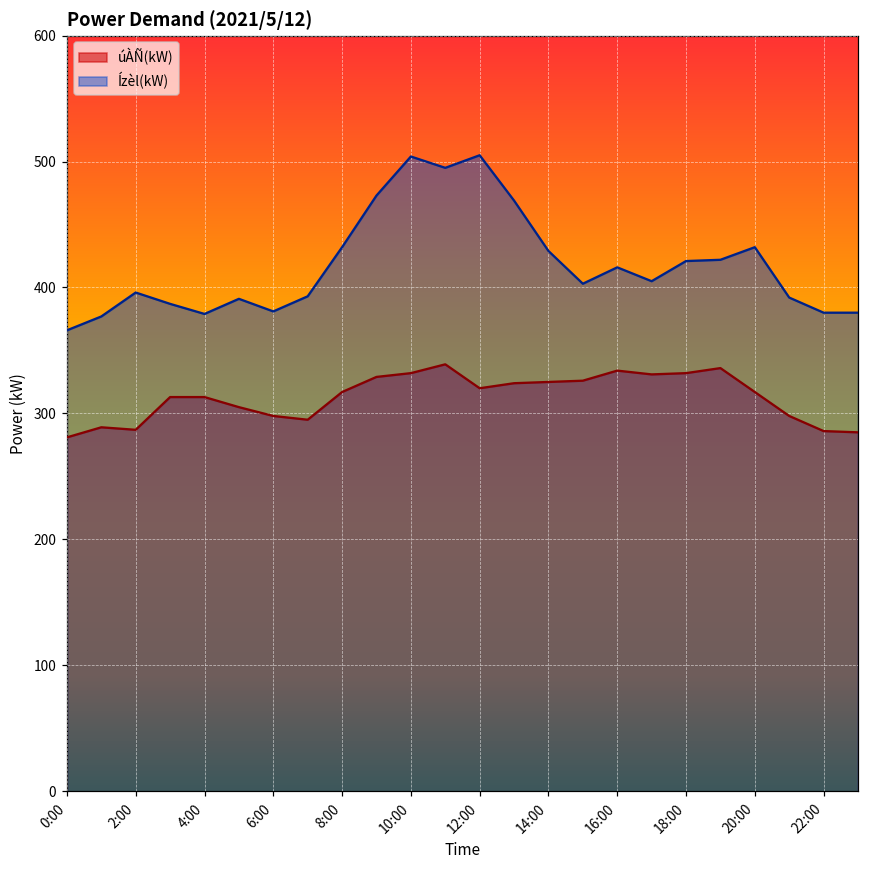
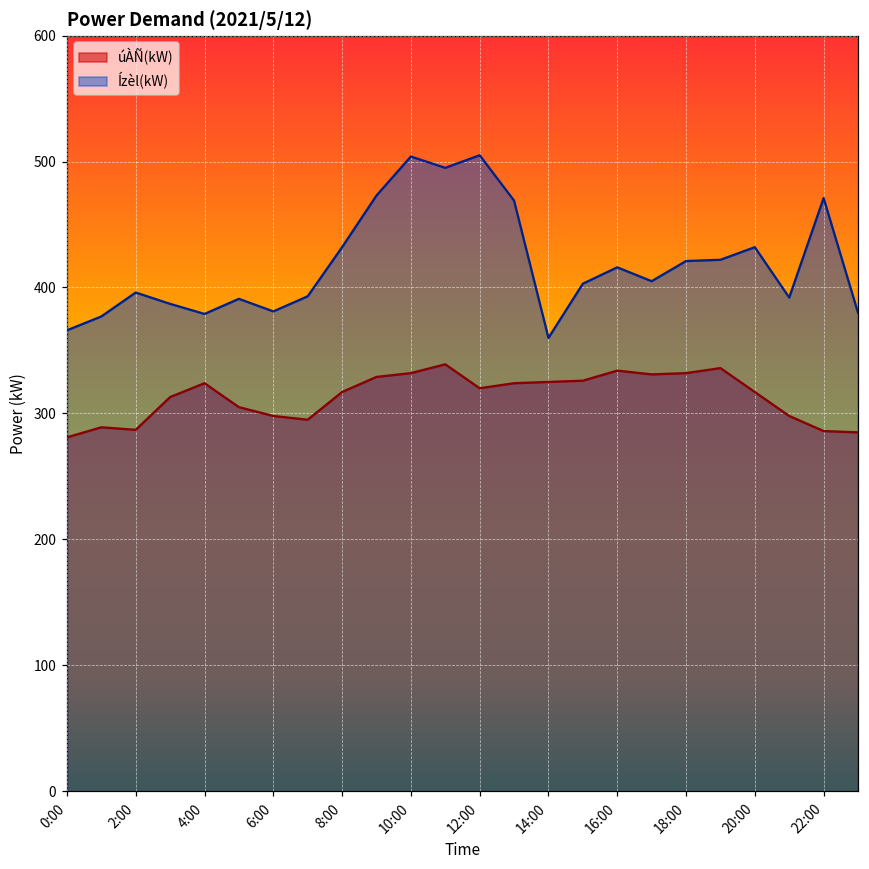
  {
    "úÀÑ(kW)": {
      "0:00": 281,
      "2:00": 287,
-     "4:00": 313,
+     "4:00": 324,
      "6:00": 298,
      "8:00": 317,
      "10:00": 332,
      "12:00": 320,
      "14:00": 325,
      "16:00": 334,
      "18:00": 332,
      "20:00": 317,
      "22:00": 286
    },
    "Ízèl(kW)": {
      "0:00": 366,
      "2:00": 396,
      "4:00": 379,
      "6:00": 381,
      "8:00": 432,
      "10:00": 504,
      "12:00": 505,
-     "14:00": 429,
+     "14:00": 360,
      "16:00": 416,
      "18:00": 421,
      "20:00": 432,
-     "22:00": 380
+     "22:00": 471
    }
  }
